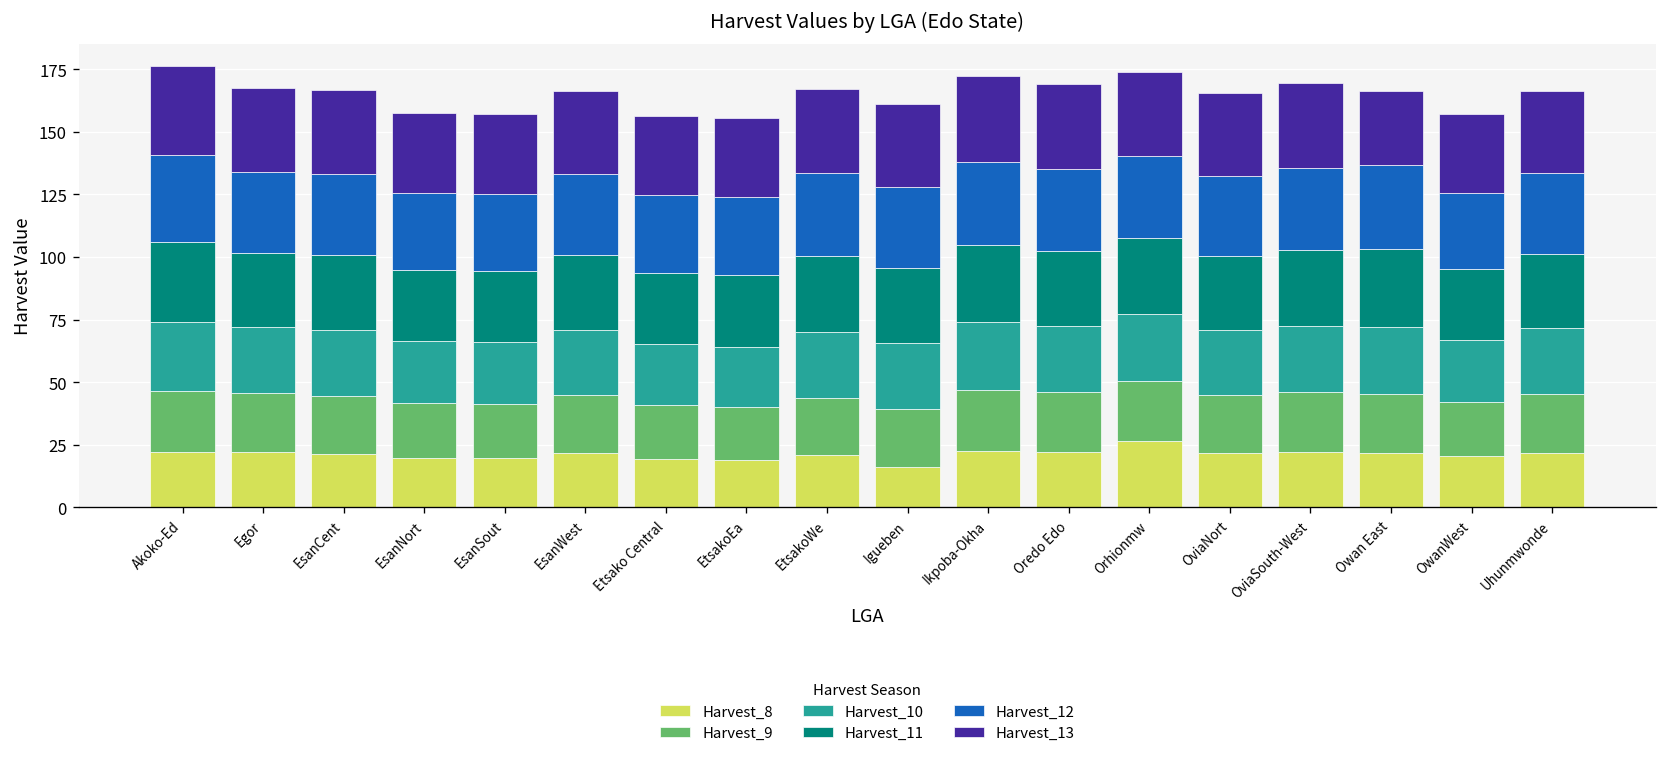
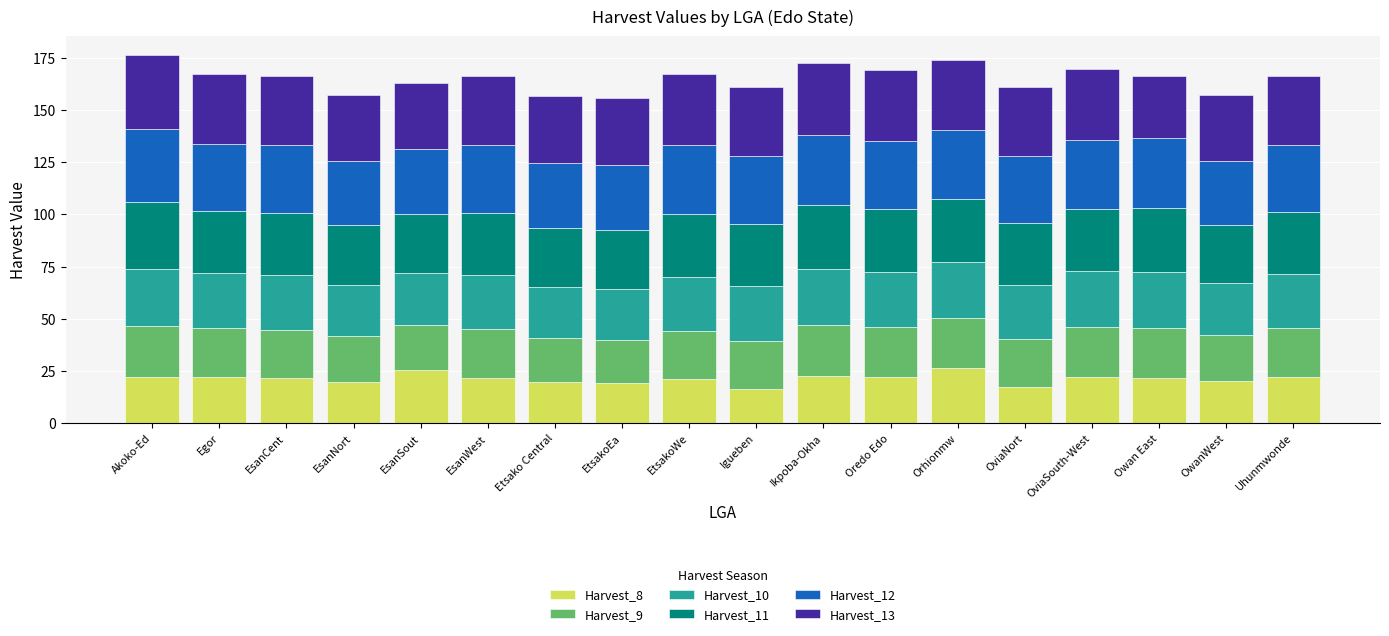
  {
    "Harvest_8": {
      "Akoko-Ed": 22,
      "Egor": 22,
      "EsanCent": 21,
      "EsanNort": 20,
-     "EsanSout": 20,
+     "EsanSout": 26,
      "EsanWest": 22,
      "Etsako Central": 19,
      "EtsakoEa": 19,
      "EtsakoWe": 21,
      "Igueben": 16,
      "Ikpoba-Okha": 23,
      "Oredo Edo": 22,
      "Orhionmw": 26,
-     "OviaNort": 22,
+     "OviaNort": 17,
      "OviaSouth-West": 22,
      "Owan East": 22,
      "OwanWest": 20,
      "Uhunmwonde": 22
    },
    "Harvest_9": {
      "Akoko-Ed": 24,
      "Egor": 24,
      "EsanCent": 23,
      "EsanNort": 22,
      "EsanSout": 22,
      "EsanWest": 23,
      "Etsako Central": 21,
      "EtsakoEa": 21,
      "EtsakoWe": 23,
      "Igueben": 23,
      "Ikpoba-Okha": 24,
      "Oredo Edo": 24,
      "Orhionmw": 24,
      "OviaNort": 23,
      "OviaSouth-West": 24,
      "Owan East": 24,
      "OwanWest": 22,
      "Uhunmwonde": 23
    },
    "Harvest_12": {
      "Akoko-Ed": 35,
      "Egor": 32,
      "EsanCent": 33,
      "EsanNort": 31,
      "EsanSout": 31,
      "EsanWest": 32,
      "Etsako Central": 31,
      "EtsakoEa": 31,
      "EtsakoWe": 33,
      "Igueben": 32,
      "Ikpoba-Okha": 33,
      "Oredo Edo": 33,
      "Orhionmw": 33,
      "OviaNort": 32,
      "OviaSouth-West": 33,
      "Owan East": 34,
      "OwanWest": 31,
      "Uhunmwonde": 32
    },
    "Harvest_13": {
      "Akoko-Ed": 36,
      "Egor": 34,
      "EsanCent": 33,
      "EsanNort": 32,
      "EsanSout": 32,
      "EsanWest": 33,
      "Etsako Central": 32,
      "EtsakoEa": 32,
      "EtsakoWe": 34,
      "Igueben": 33,
      "Ikpoba-Okha": 35,
      "Oredo Edo": 34,
      "Orhionmw": 34,
      "OviaNort": 33,
      "OviaSouth-West": 34,
      "Owan East": 30,
      "OwanWest": 31,
      "Uhunmwonde": 33
    }
  }
